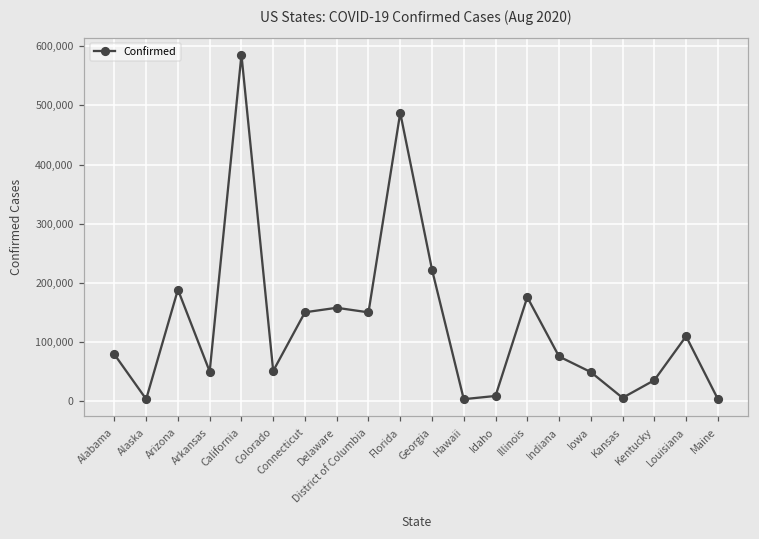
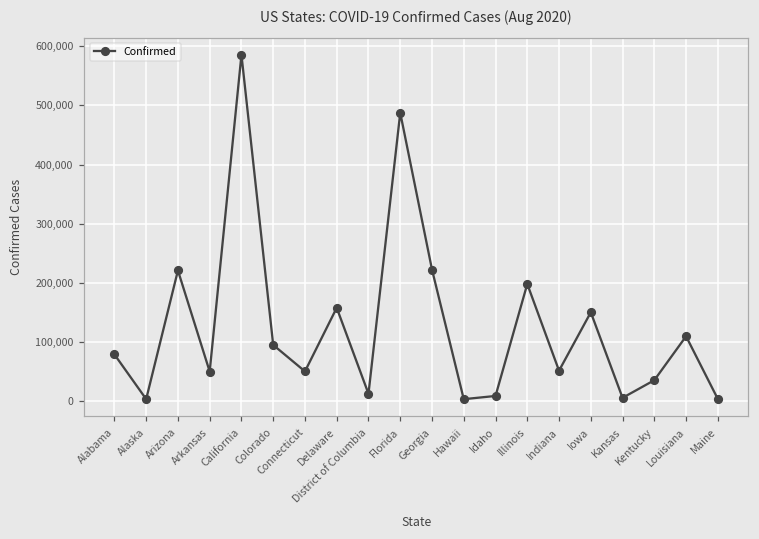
  {
    "Alabama": "80,000",
    "Alaska": "0",
-   "Arizona": "190,000",
+   "Arizona": "220,000",
    "Arkansas": "50,000",
    "California": "590,000",
-   "Colorado": "50,000",
-   "Connecticut": "150,000",
+   "Colorado": "100,000",
+   "Connecticut": "50,000",
    "Delaware": "160,000",
-   "District of Columbia": "150,000",
+   "District of Columbia": "10,000",
    "Florida": "490,000",
    "Georgia": "220,000",
    "Hawaii": "0",
    "Idaho": "10,000",
-   "Illinois": "180,000",
-   "Indiana": "80,000",
-   "Iowa": "50,000",
+   "Illinois": "200,000",
+   "Indiana": "50,000",
+   "Iowa": "150,000",
    "Kansas": "10,000",
    "Kentucky": "40,000",
    "Louisiana": "110,000",
    "Maine": "0"
  }
